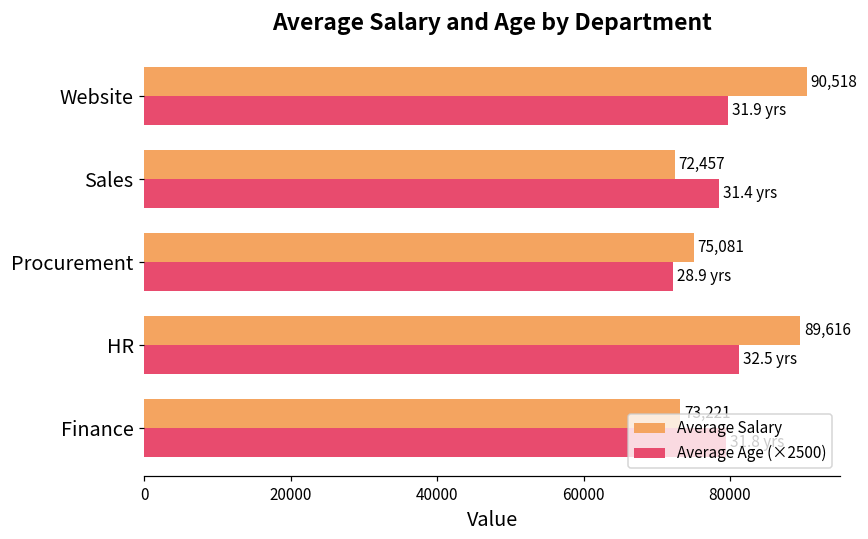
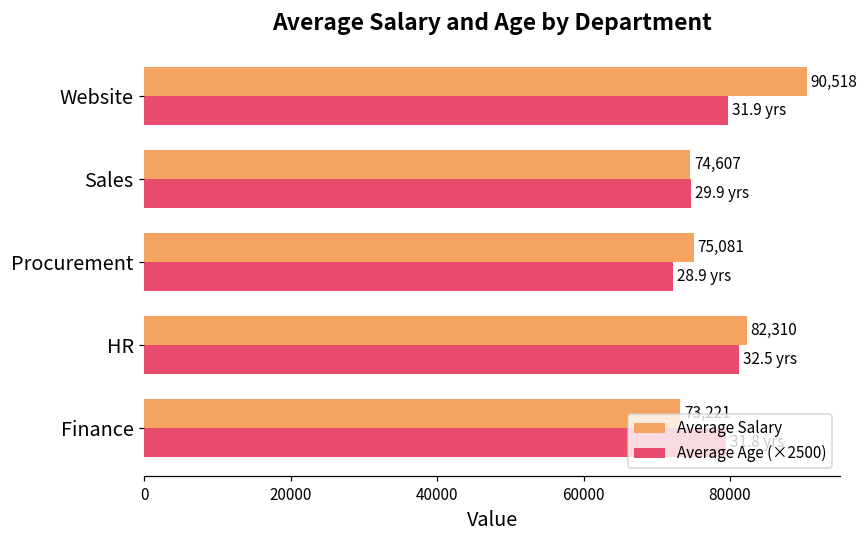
  {
    "Average Salary": {
      "Website": "90,518",
-     "Sales": "72,457",
+     "Sales": "74,607",
      "Procurement": "75,081",
-     "HR": "89,616"
+     "HR": "82,310"
    },
    "Average Age (×2500)": {
-     "Sales": "31.4"
+     "Sales": "29.9"
    }
  }
